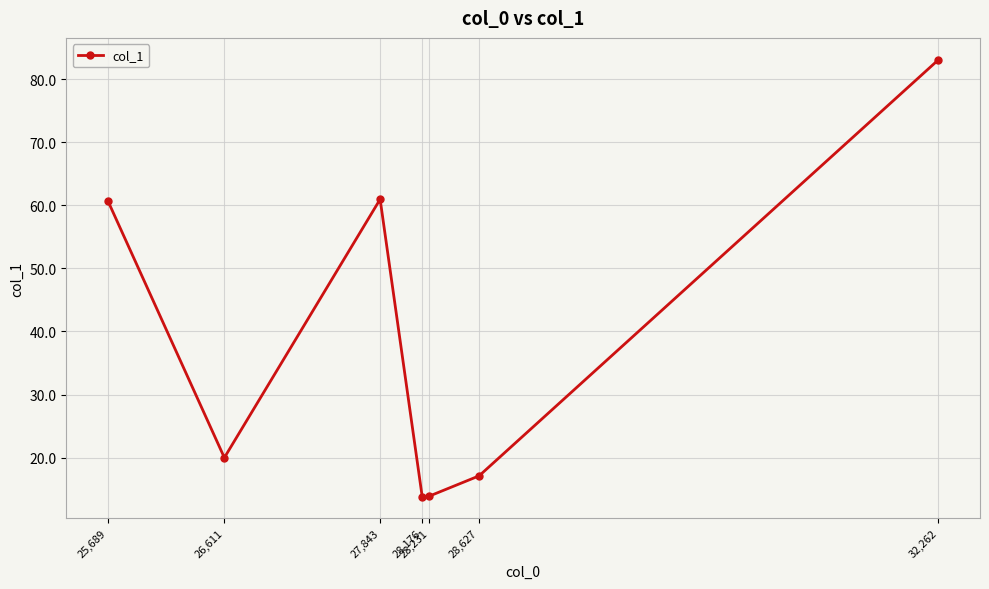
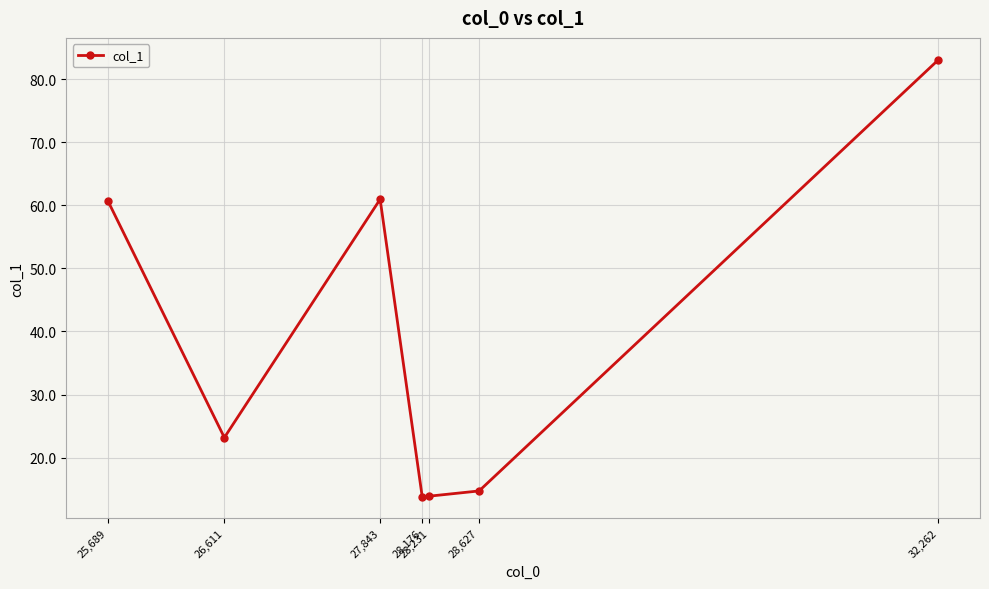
  {
    "25,689": 61,
-   "26,611": 20,
+   "26,611": 23,
    "27,843": 61,
    "28,176": 14,
    "28,231": 14,
-   "28,627": 17,
+   "28,627": 15,
    "32,262": 83
  }
